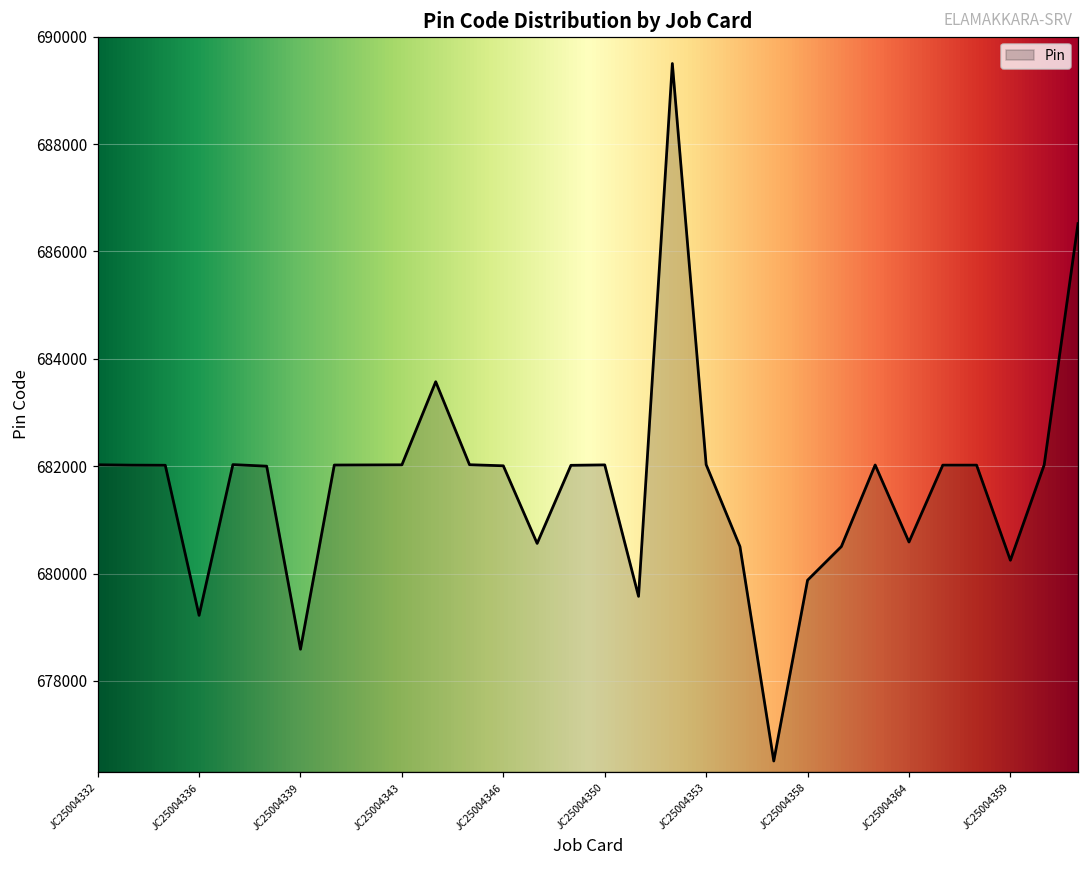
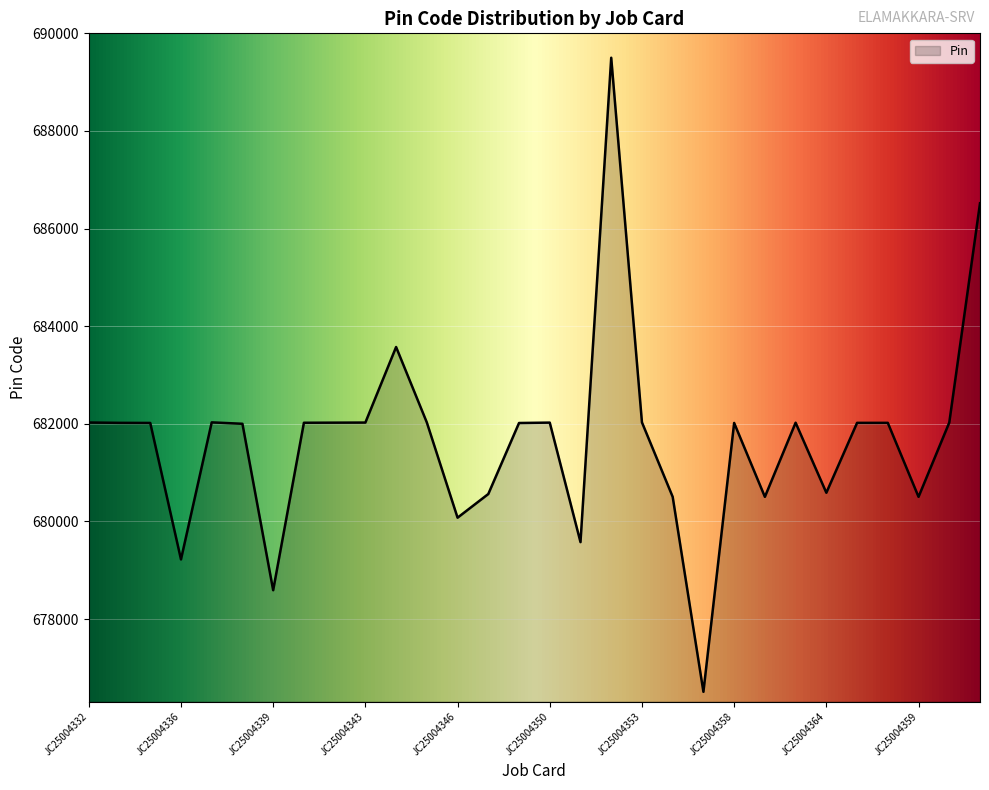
  {
    "JC25004332": 682000,
    "JC25004336": 679200,
    "JC25004339": 678600,
    "JC25004343": 682000,
-   "JC25004346": 682000,
+   "JC25004346": 680100,
    "JC25004350": 682000,
    "JC25004353": 682000,
-   "JC25004358": 679900,
+   "JC25004358": 682000,
    "JC25004364": 680600,
-   "JC25004359": 680200
+   "JC25004359": 680500
  }
